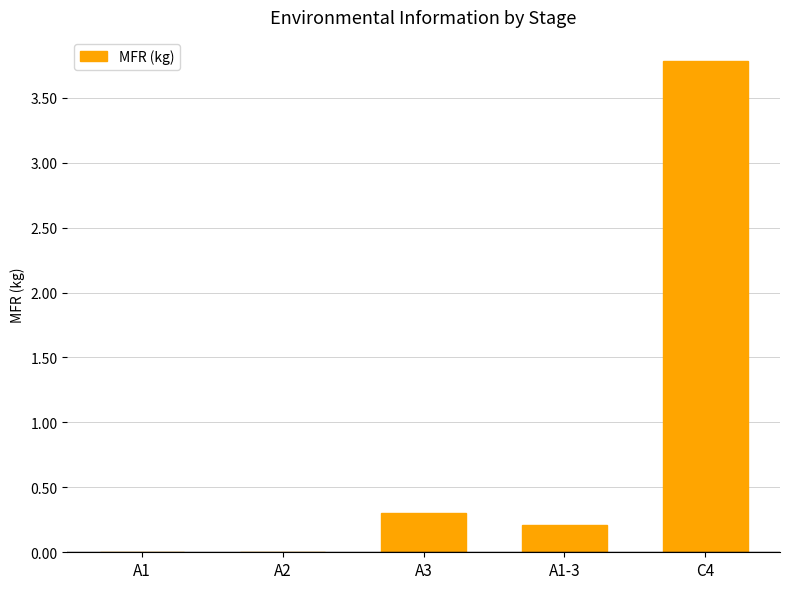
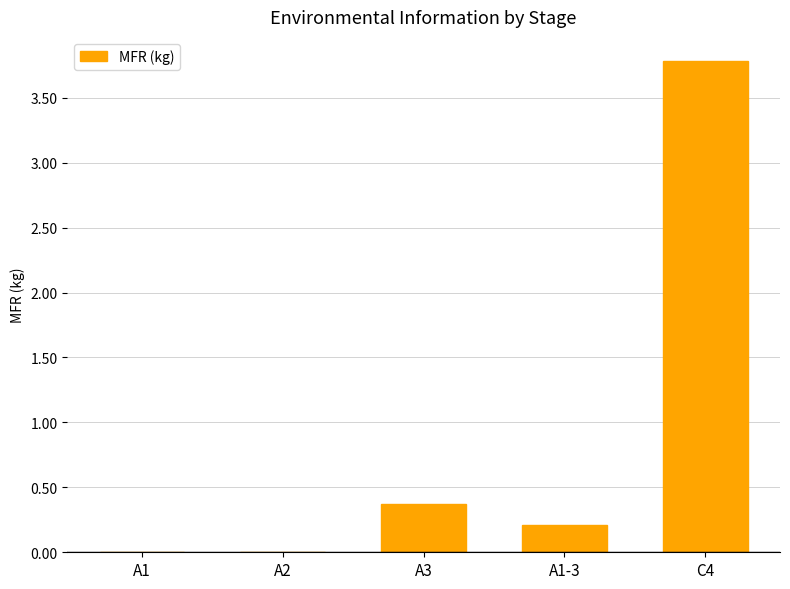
  {
    "A1": 0.00,
    "A2": 0.00,
-   "A3": 0.30,
+   "A3": 0.37,
    "A1-3": 0.21,
    "C4": 3.78
  }
